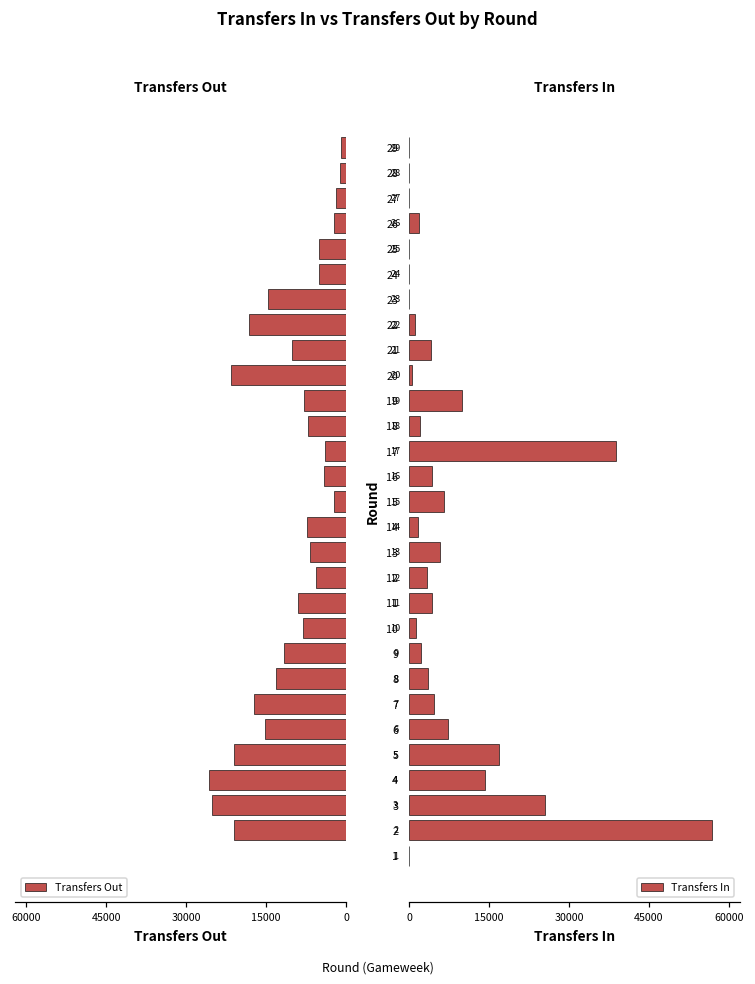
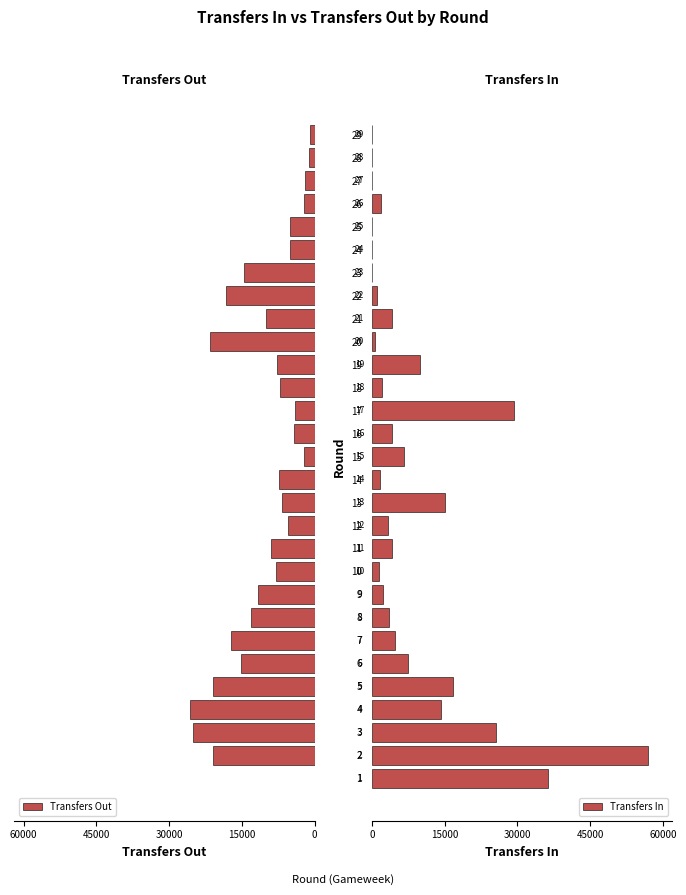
  {
    "Transfers In": {
      "21": 4000,
      "19": 10000,
-     "17": 39000,
+     "17": 29000,
      "16": 4000,
      "15": 7000,
-     "13": 6000,
+     "13": 15000,
      "11": 4000,
      "8": 4000,
      "7": 5000,
      "6": 7000,
      "5": 17000,
      "4": 14000,
      "3": 26000,
      "2": 57000,
-     "1": 0
+     "1": 36000
    }
  }
